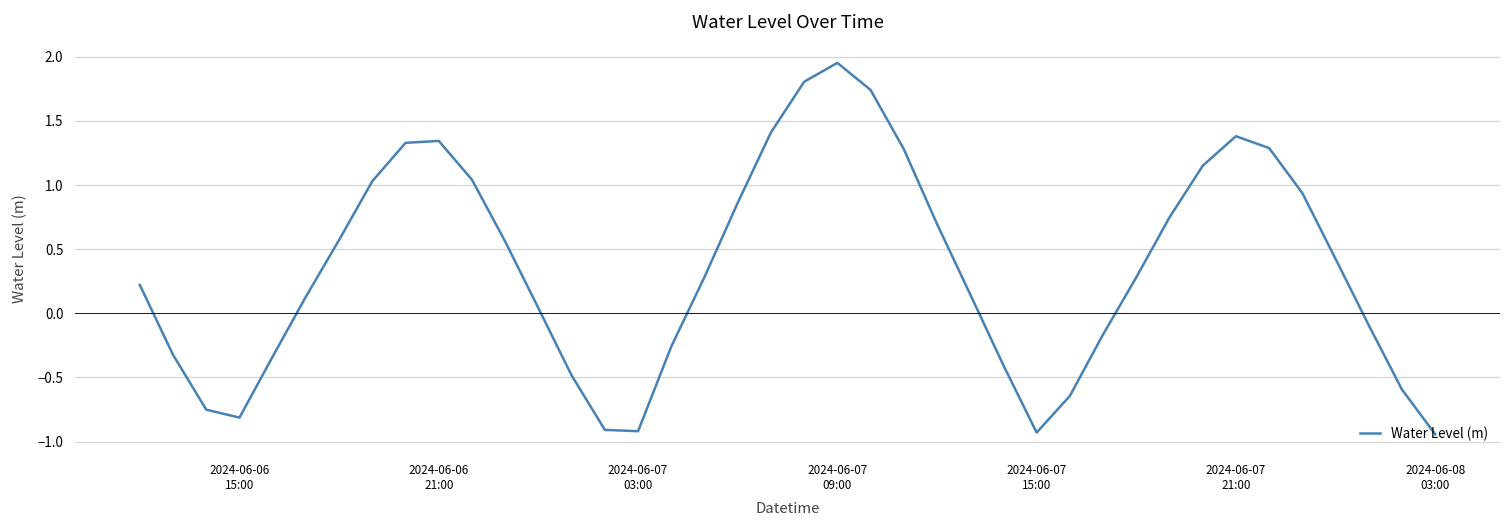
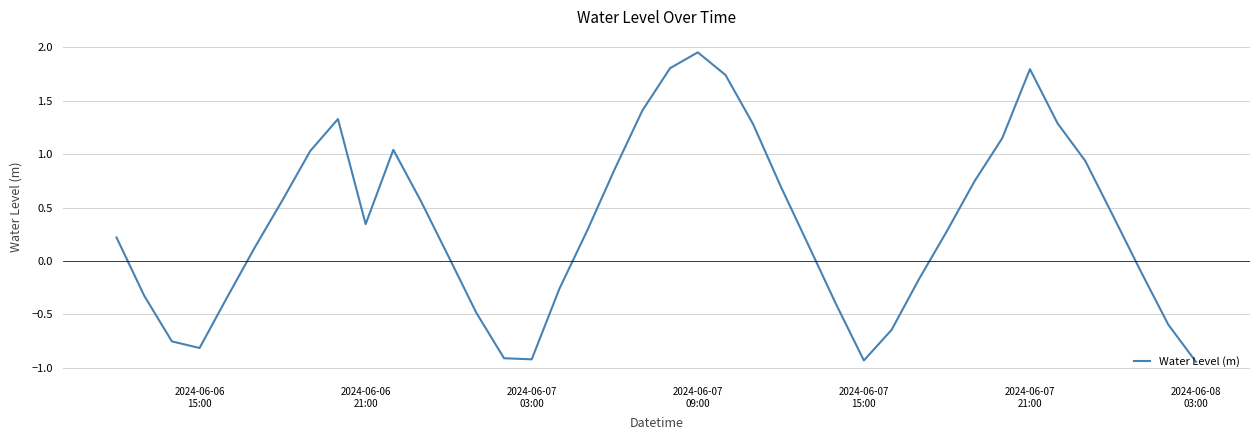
  {
    "2024-06-06 15:00": -0.81,
-   "2024-06-06 21:00": 1.34,
+   "2024-06-06 21:00": 0.35,
    "2024-06-07 03:00": -0.92,
    "2024-06-07 09:00": 1.95,
    "2024-06-07 15:00": -0.93,
-   "2024-06-07 21:00": 1.38,
+   "2024-06-07 21:00": 1.80,
    "2024-06-08 03:00": -0.94
  }
